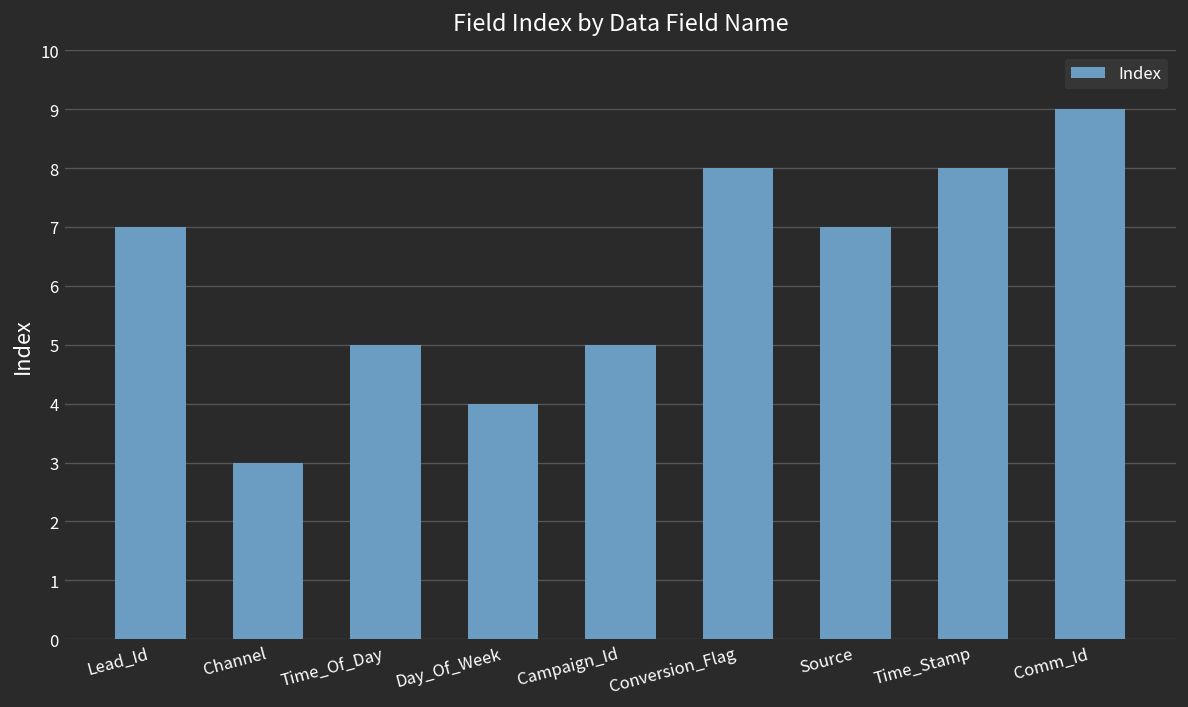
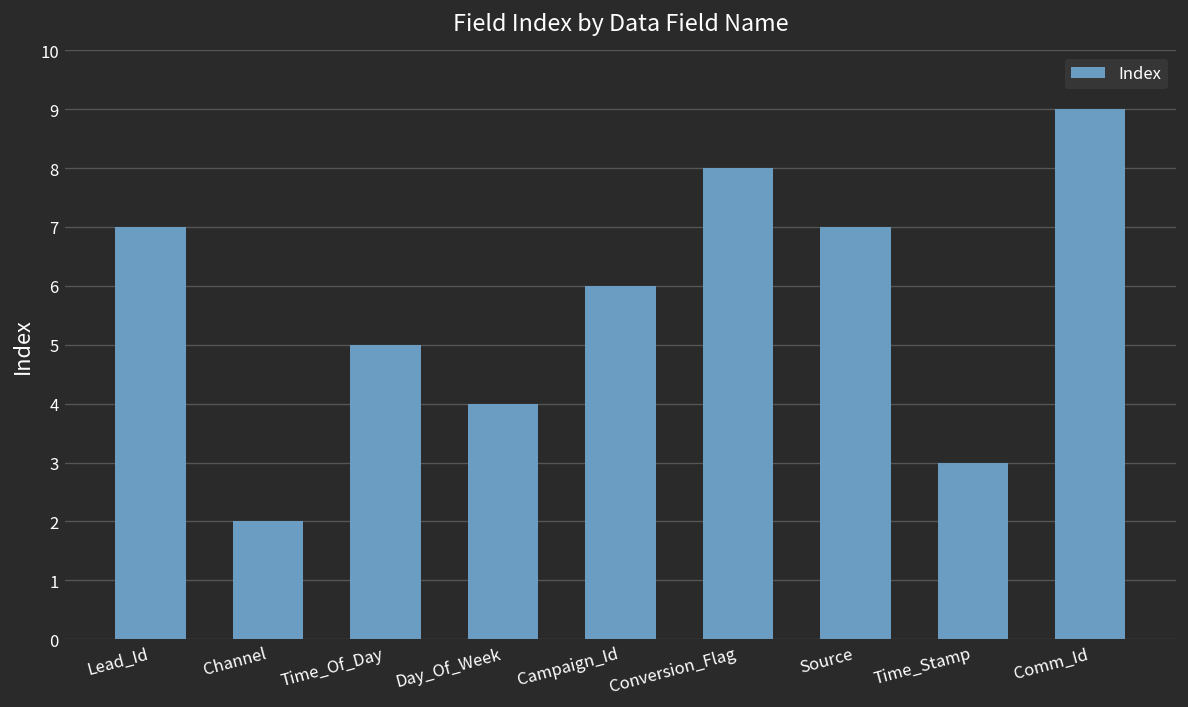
  {
    "Lead_Id": 7,
-   "Channel": 3,
+   "Channel": 2,
    "Time_Of_Day": 5,
    "Day_Of_Week": 4,
-   "Campaign_Id": 5,
+   "Campaign_Id": 6,
    "Conversion_Flag": 8,
    "Source": 7,
-   "Time_Stamp": 8,
+   "Time_Stamp": 3,
    "Comm_Id": 9
  }
